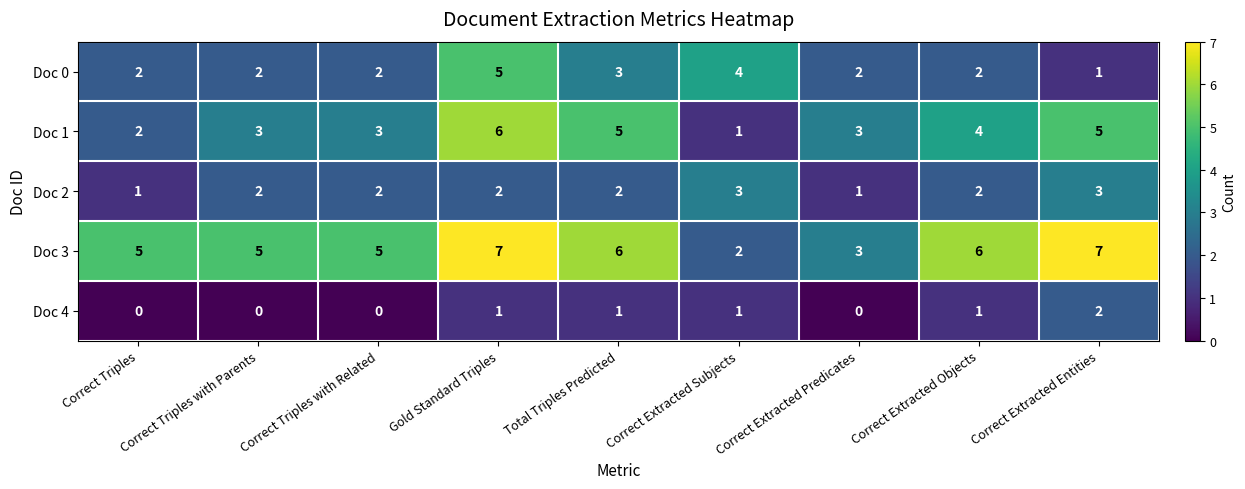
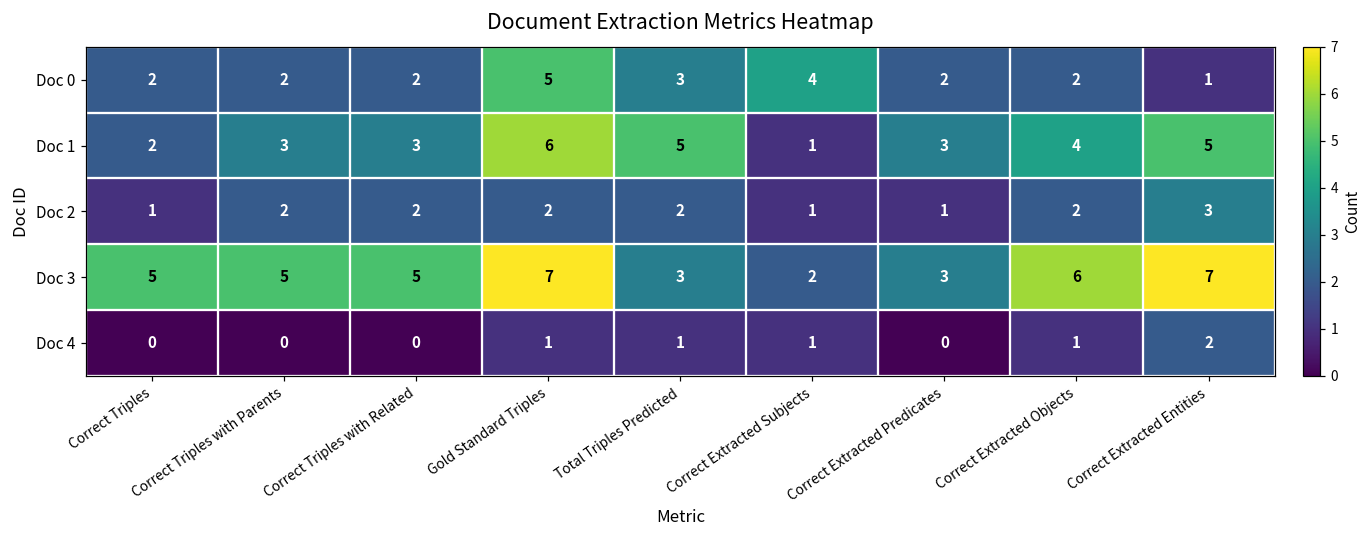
  {
    "Doc 0": {
      "Correct Triples": 2,
      "Correct Triples with Parents": 2,
      "Correct Triples with Related": 2,
      "Gold Standard Triples": 5,
      "Total Triples Predicted": 3,
      "Correct Extracted Subjects": 4,
      "Correct Extracted Predicates": 2,
      "Correct Extracted Objects": 2,
      "Correct Extracted Entities": 1
    },
    "Doc 1": {
      "Correct Triples": 2,
      "Correct Triples with Parents": 3,
      "Correct Triples with Related": 3,
      "Gold Standard Triples": 6,
      "Total Triples Predicted": 5,
      "Correct Extracted Subjects": 1,
      "Correct Extracted Predicates": 3,
      "Correct Extracted Objects": 4,
      "Correct Extracted Entities": 5
    },
    "Doc 2": {
      "Correct Triples": 1,
      "Correct Triples with Parents": 2,
      "Correct Triples with Related": 2,
      "Gold Standard Triples": 2,
      "Total Triples Predicted": 2,
-     "Correct Extracted Subjects": 3,
+     "Correct Extracted Subjects": 1,
      "Correct Extracted Predicates": 1,
      "Correct Extracted Objects": 2,
      "Correct Extracted Entities": 3
    },
    "Doc 3": {
      "Correct Triples": 5,
      "Correct Triples with Parents": 5,
      "Correct Triples with Related": 5,
      "Gold Standard Triples": 7,
-     "Total Triples Predicted": 6,
+     "Total Triples Predicted": 3,
      "Correct Extracted Subjects": 2,
      "Correct Extracted Predicates": 3,
      "Correct Extracted Objects": 6,
      "Correct Extracted Entities": 7
    },
    "Doc 4": {
      "Correct Triples": 0,
      "Correct Triples with Parents": 0,
      "Correct Triples with Related": 0,
      "Gold Standard Triples": 1,
      "Total Triples Predicted": 1,
      "Correct Extracted Subjects": 1,
      "Correct Extracted Predicates": 0,
      "Correct Extracted Objects": 1,
      "Correct Extracted Entities": 2
    }
  }
